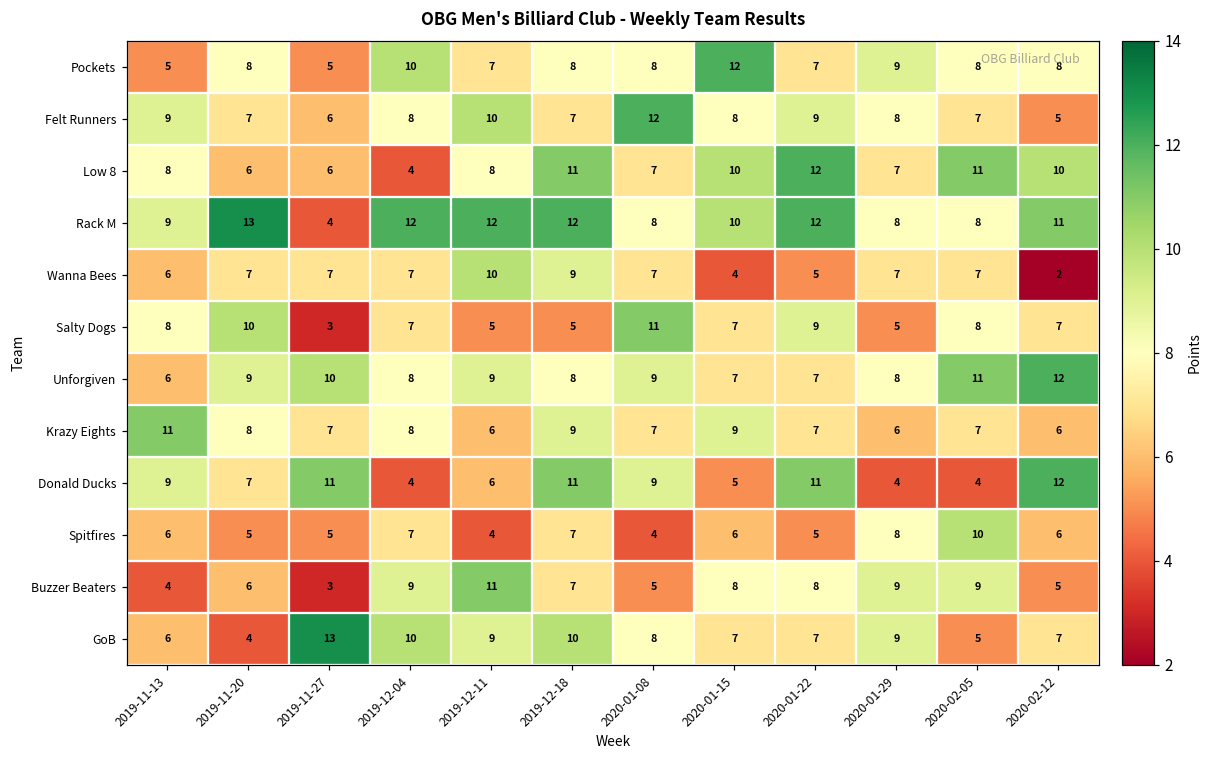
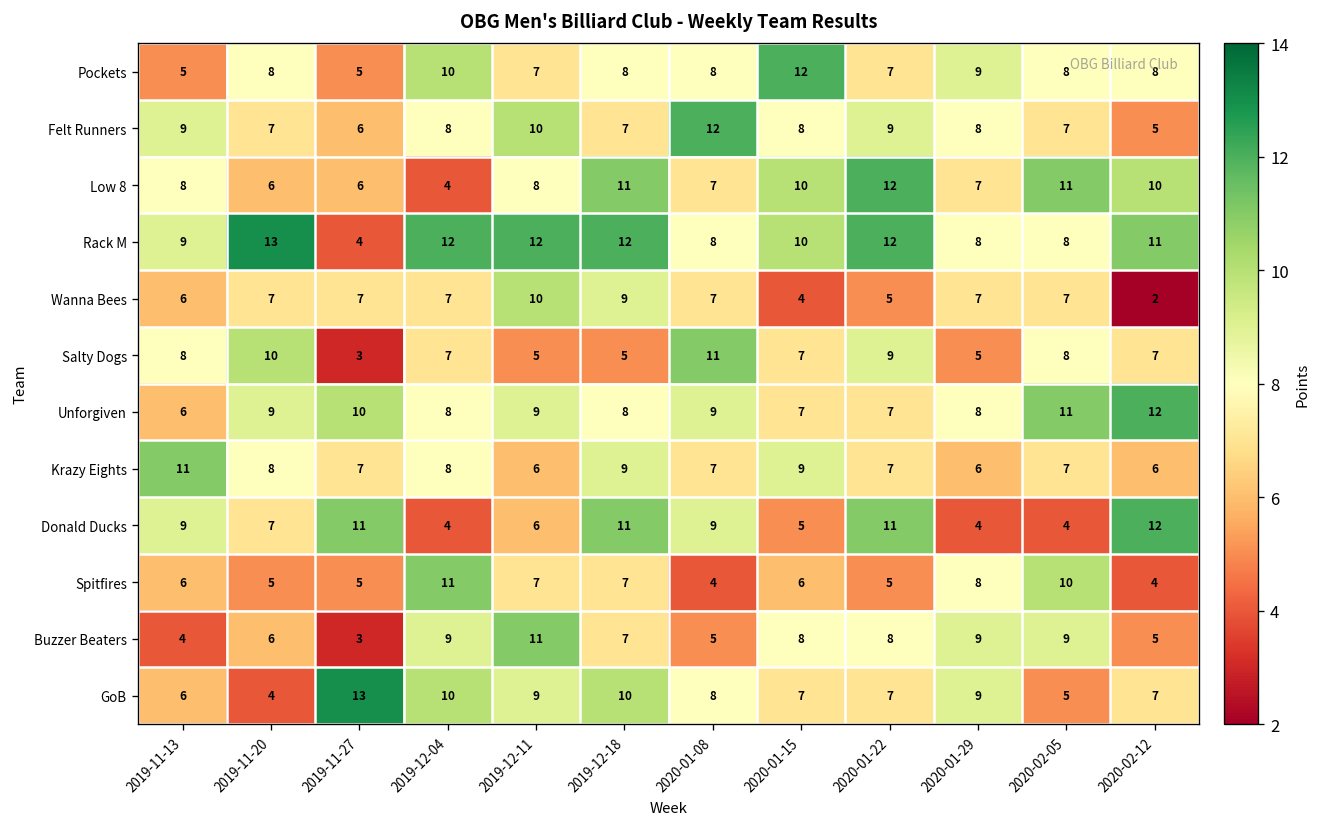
  {
    "Pockets": {
      "2019-11-13": 5,
      "2019-11-20": 8,
      "2019-11-27": 5,
      "2019-12-04": 10,
      "2019-12-11": 7,
      "2019-12-18": 8,
      "2020-01-08": 8,
      "2020-01-15": 12,
      "2020-01-22": 7,
      "2020-01-29": 9,
      "2020-02-05": 8
    },
    "Felt Runners": {
      "2019-11-13": 9,
      "2019-11-20": 7,
      "2019-11-27": 6,
      "2019-12-04": 8,
      "2019-12-11": 10,
      "2019-12-18": 7,
      "2020-01-08": 12,
      "2020-01-15": 8,
      "2020-01-22": 9,
      "2020-01-29": 8,
      "2020-02-05": 7,
      "2020-02-12": 5
    },
    "Low 8": {
      "2019-11-13": 8,
      "2019-11-20": 6,
      "2019-11-27": 6,
      "2019-12-04": 4,
      "2019-12-11": 8,
      "2019-12-18": 11,
      "2020-01-08": 7,
      "2020-01-15": 10,
      "2020-01-22": 12,
      "2020-01-29": 7,
      "2020-02-05": 11,
      "2020-02-12": 10
    },
    "Rack M": {
      "2019-11-13": 9,
      "2019-11-20": 13,
      "2019-11-27": 4,
      "2019-12-04": 12,
      "2019-12-11": 12,
      "2019-12-18": 12,
      "2020-01-08": 8,
      "2020-01-15": 10,
      "2020-01-22": 12,
      "2020-01-29": 8,
      "2020-02-05": 8,
      "2020-02-12": 11
    },
    "Wanna Bees": {
      "2019-11-13": 6,
      "2019-11-20": 7,
      "2019-11-27": 7,
      "2019-12-04": 7,
      "2019-12-11": 10,
      "2019-12-18": 9,
      "2020-01-08": 7,
      "2020-01-15": 4,
      "2020-01-22": 5,
      "2020-01-29": 7,
      "2020-02-05": 7,
      "2020-02-12": 2
    },
    "Salty Dogs": {
      "2019-11-13": 8,
      "2019-11-20": 10,
      "2019-11-27": 3,
      "2019-12-04": 7,
      "2019-12-11": 5,
      "2019-12-18": 5,
      "2020-01-08": 11,
      "2020-01-15": 7,
      "2020-01-22": 9,
      "2020-01-29": 5,
      "2020-02-05": 8,
      "2020-02-12": 7
    },
    "Unforgiven": {
      "2019-11-13": 6,
      "2019-11-20": 9,
      "2019-11-27": 10,
      "2019-12-04": 8,
      "2019-12-11": 9,
      "2019-12-18": 8,
      "2020-01-08": 9,
      "2020-01-15": 7,
      "2020-01-22": 7,
      "2020-01-29": 8,
      "2020-02-05": 11,
      "2020-02-12": 12
    },
    "Krazy Eights": {
      "2019-11-13": 11,
      "2019-11-20": 8,
      "2019-11-27": 7,
      "2019-12-04": 8,
      "2019-12-11": 6,
      "2019-12-18": 9,
      "2020-01-08": 7,
      "2020-01-15": 9,
      "2020-01-22": 7,
      "2020-01-29": 6,
      "2020-02-05": 7,
      "2020-02-12": 6
    },
    "Donald Ducks": {
      "2019-11-13": 9,
      "2019-11-20": 7,
      "2019-11-27": 11,
      "2019-12-04": 4,
      "2019-12-11": 6,
      "2019-12-18": 11,
      "2020-01-08": 9,
      "2020-01-15": 5,
      "2020-01-22": 11,
      "2020-01-29": 4,
      "2020-02-05": 4,
      "2020-02-12": 12
    },
    "Spitfires": {
      "2019-11-13": 6,
      "2019-11-20": 5,
      "2019-11-27": 5,
-     "2019-12-04": 7,
-     "2019-12-11": 4,
+     "2019-12-04": 11,
+     "2019-12-11": 7,
      "2019-12-18": 7,
      "2020-01-08": 4,
      "2020-01-15": 6,
      "2020-01-22": 5,
      "2020-01-29": 8,
      "2020-02-05": 10,
-     "2020-02-12": 6
+     "2020-02-12": 4
    },
    "Buzzer Beaters": {
      "2019-11-13": 4,
      "2019-11-20": 6,
      "2019-11-27": 3,
      "2019-12-04": 9,
      "2019-12-11": 11,
      "2019-12-18": 7,
      "2020-01-08": 5,
      "2020-01-15": 8,
      "2020-01-22": 8,
      "2020-01-29": 9,
      "2020-02-05": 9,
      "2020-02-12": 5
    },
    "GoB": {
      "2019-11-13": 6,
      "2019-11-20": 4,
      "2019-11-27": 13,
      "2019-12-04": 10,
      "2019-12-11": 9,
      "2019-12-18": 10,
      "2020-01-08": 8,
      "2020-01-15": 7,
      "2020-01-22": 7,
      "2020-01-29": 9,
      "2020-02-05": 5,
      "2020-02-12": 7
    }
  }
